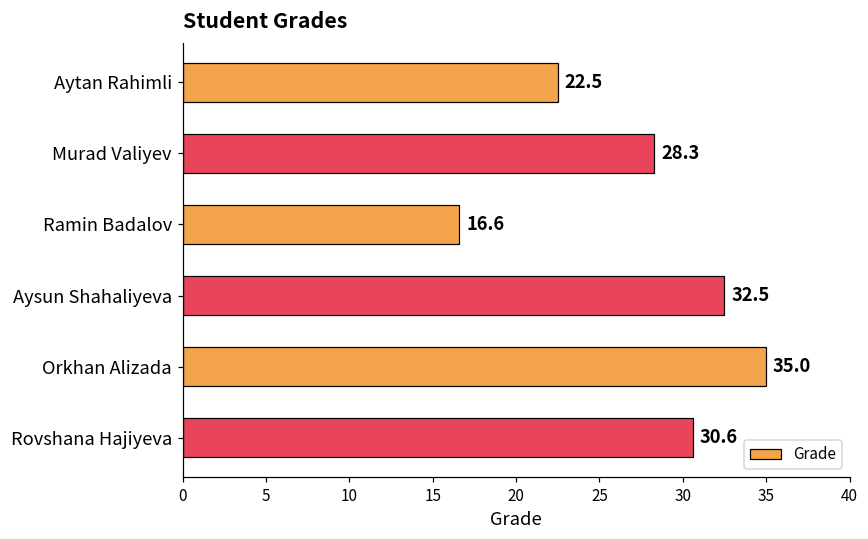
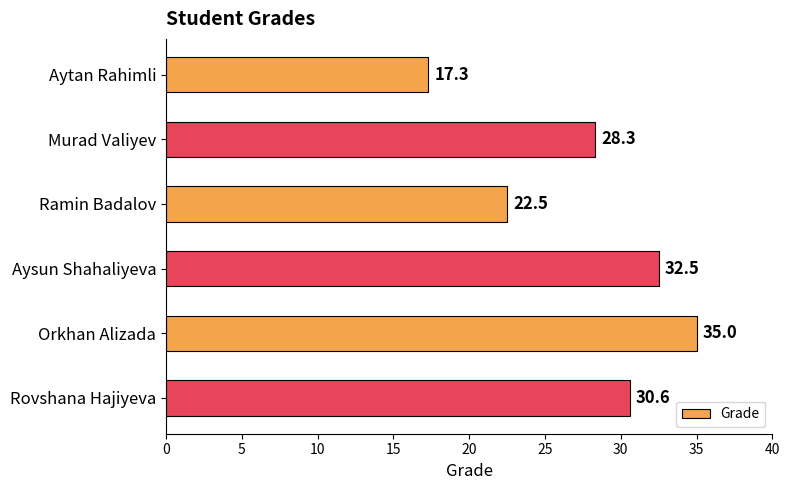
  {
-   "Aytan Rahimli": 22.5,
+   "Aytan Rahimli": 17.3,
    "Murad Valiyev": 28.3,
-   "Ramin Badalov": 16.6,
+   "Ramin Badalov": 22.5,
    "Aysun Shahaliyeva": 32.5,
    "Orkhan Alizada": 35.0,
    "Rovshana Hajiyeva": 30.6
  }
